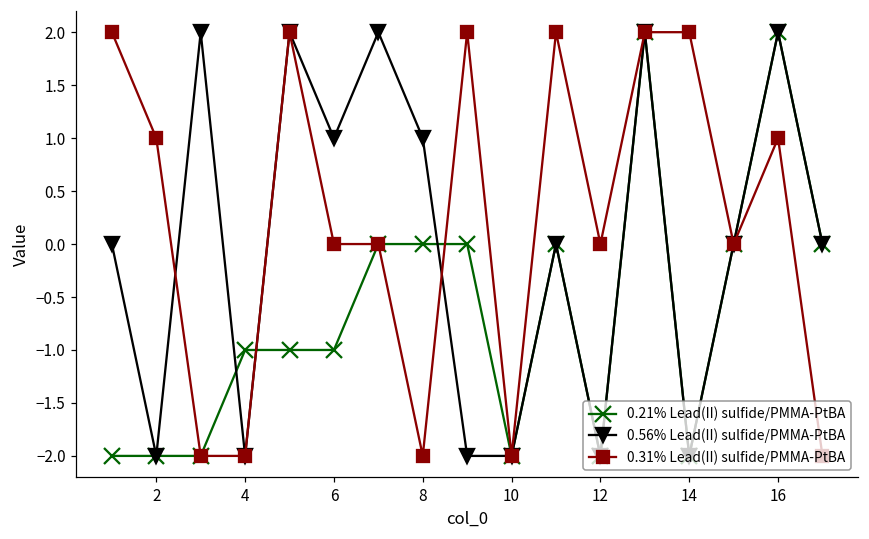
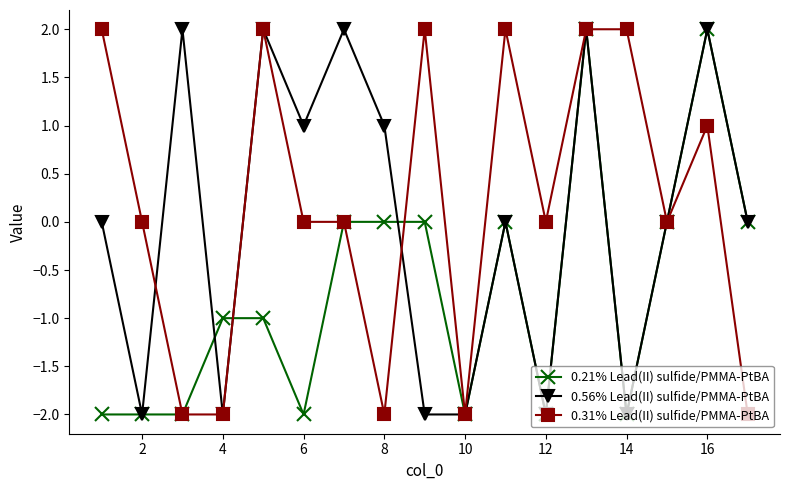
  {
    "0.21% Lead(II) sulfide/PMMA-PtBA": {
      "4": -1,
-     "6": -1,
+     "6": -2,
      "8": 0
    },
    "0.56% Lead(II) sulfide/PMMA-PtBA": {
      "6": 1,
      "8": 1
    },
    "0.31% Lead(II) sulfide/PMMA-PtBA": {
-     "2": 1,
+     "2": 0,
      "6": 0,
      "8": -2,
      "12": 0,
      "14": 2,
      "16": 1
    }
  }
